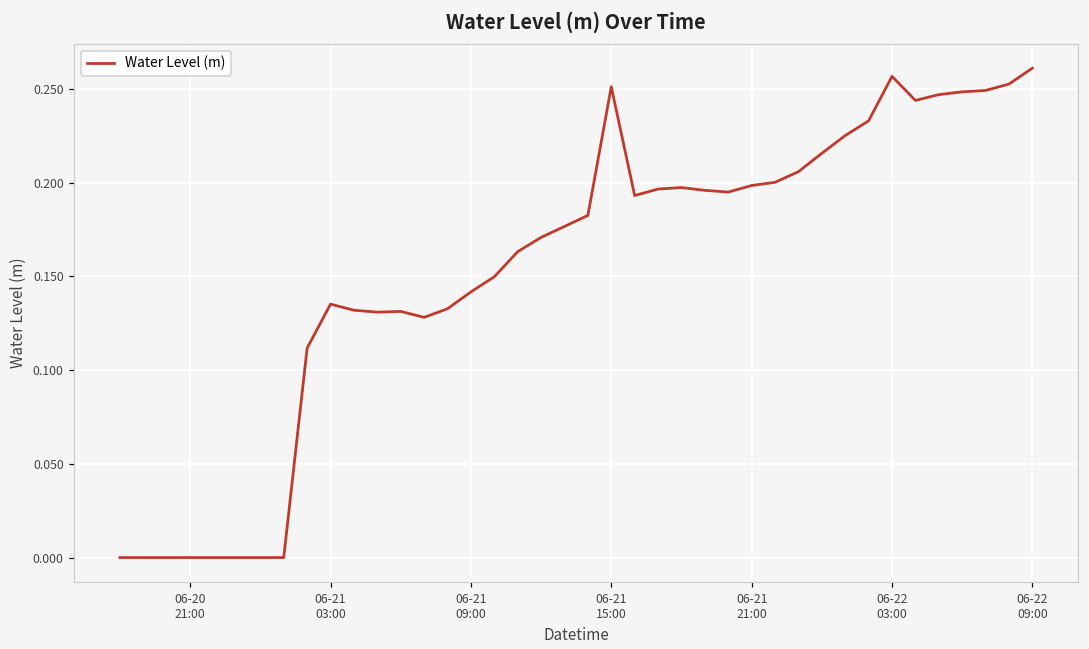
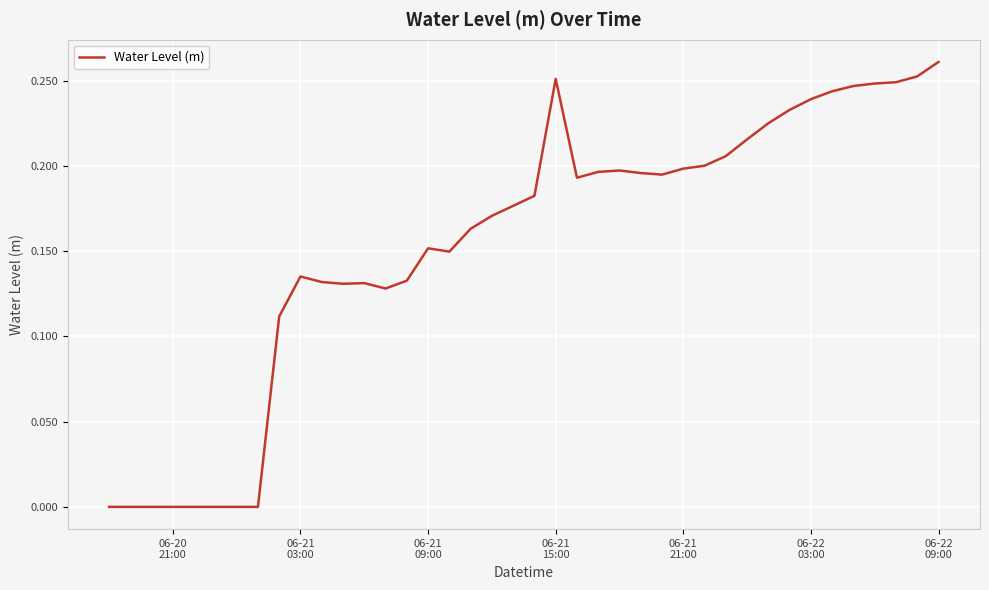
  {
    "06-20 21:00": 0.000,
    "06-21 03:00": 0.135,
-   "06-21 09:00": 0.142,
+   "06-21 09:00": 0.152,
    "06-21 15:00": 0.251,
    "06-21 21:00": 0.198,
-   "06-22 03:00": 0.257,
+   "06-22 03:00": 0.239,
    "06-22 09:00": 0.261
  }
